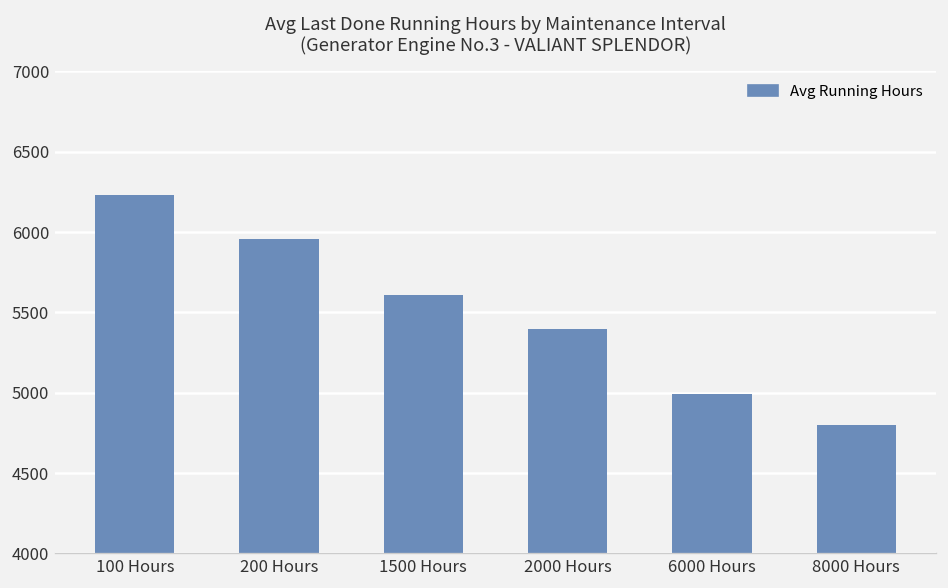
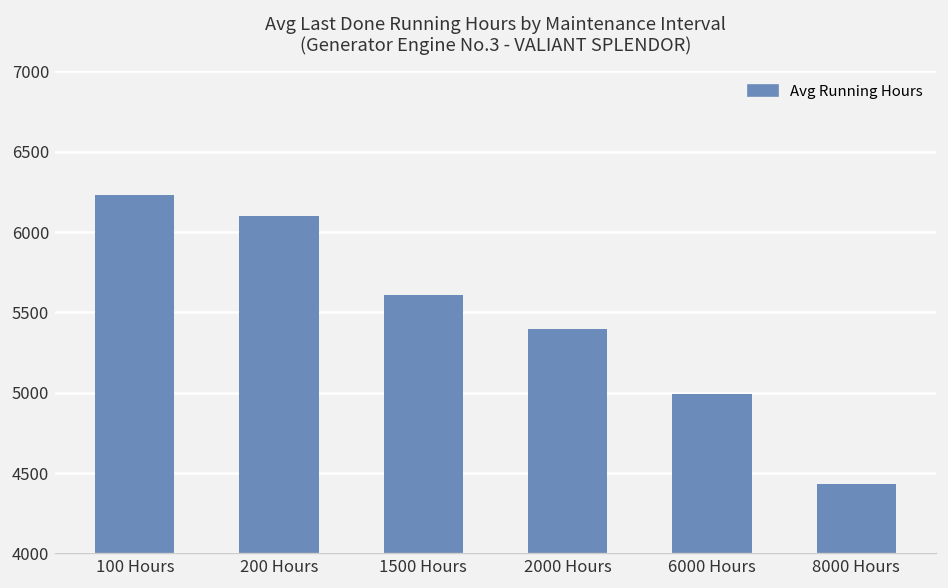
  {
    "100 Hours": 6230,
-   "200 Hours": 5960,
+   "200 Hours": 6100,
    "1500 Hours": 5610,
    "2000 Hours": 5400,
    "6000 Hours": 4990,
-   "8000 Hours": 4800
+   "8000 Hours": 4430
  }
